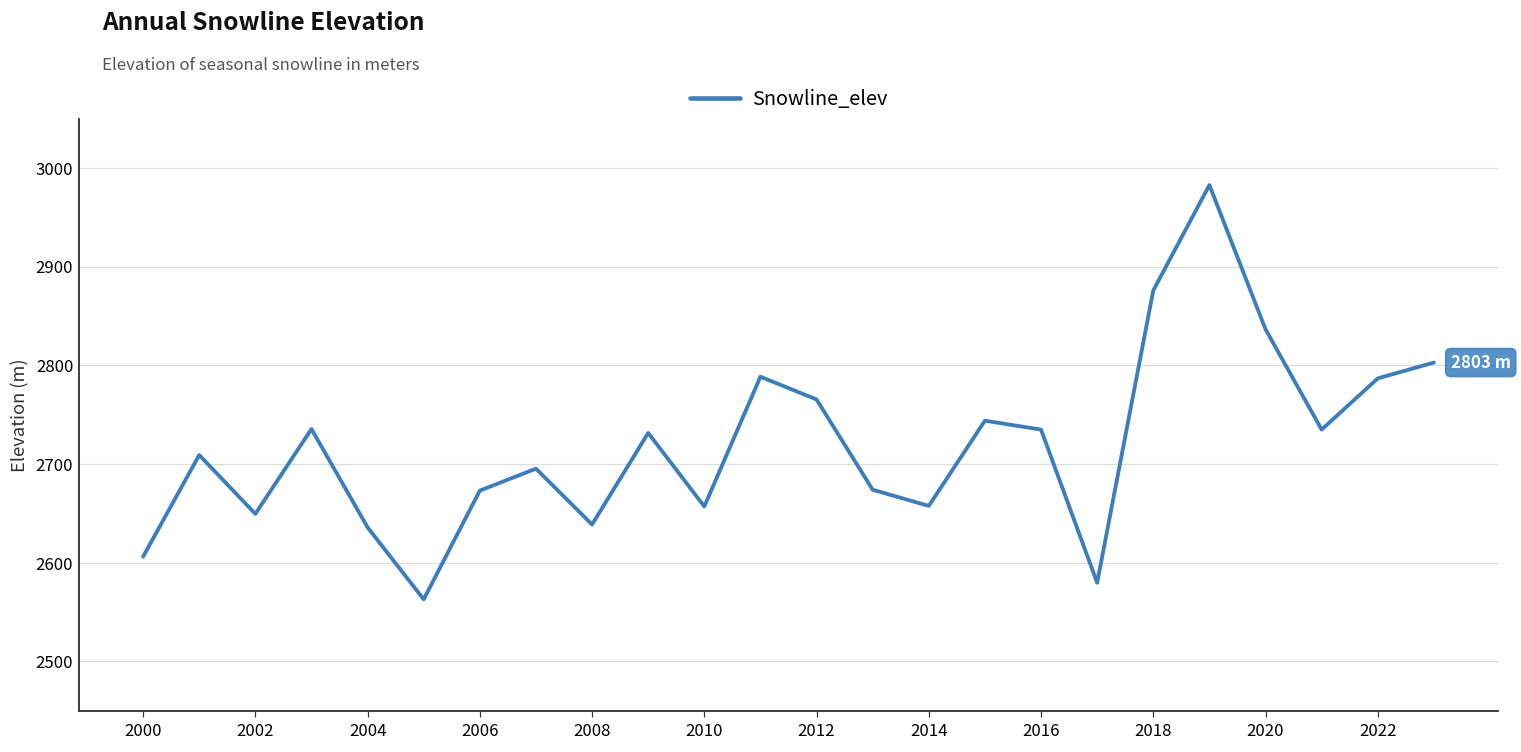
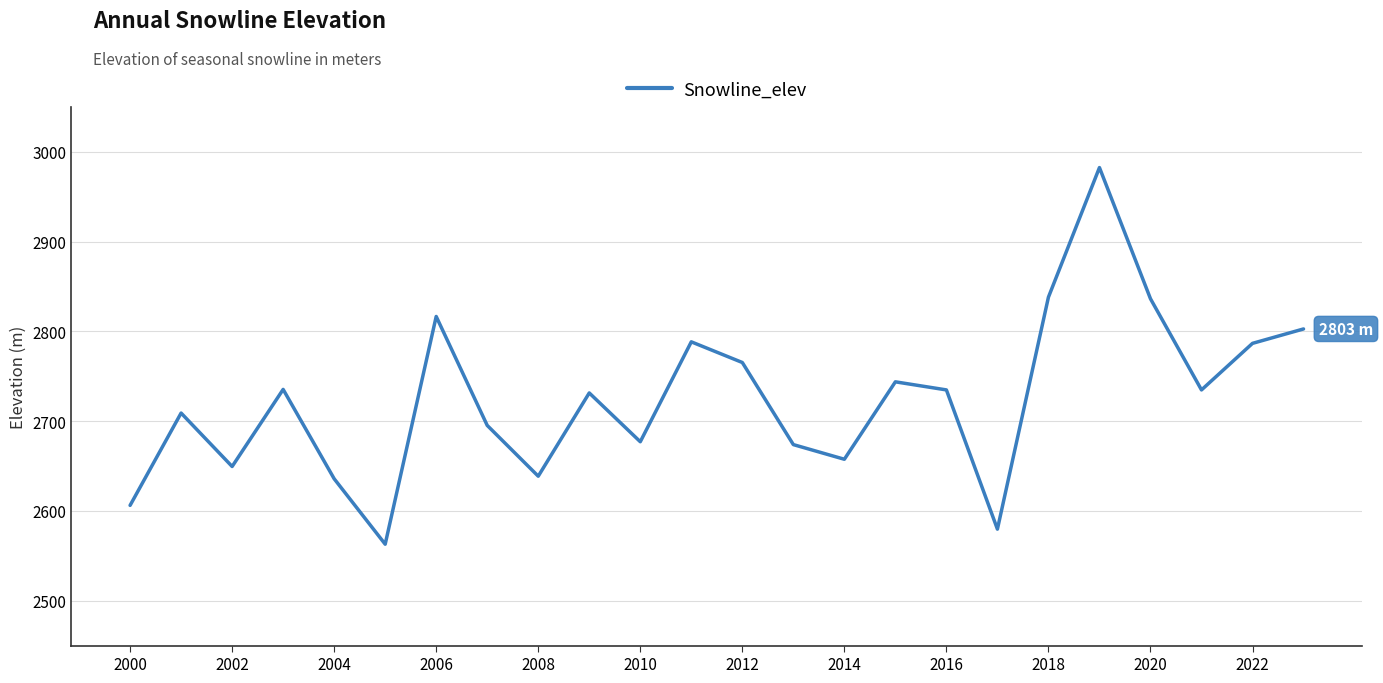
  {
    "2000": 2610,
    "2002": 2650,
    "2004": 2640,
-   "2006": 2670,
+   "2006": 2820,
    "2008": 2640,
-   "2010": 2660,
+   "2010": 2680,
    "2012": 2770,
    "2014": 2660,
    "2016": 2730,
-   "2018": 2880,
+   "2018": 2840,
    "2020": 2840,
    "2022": 2790
  }
